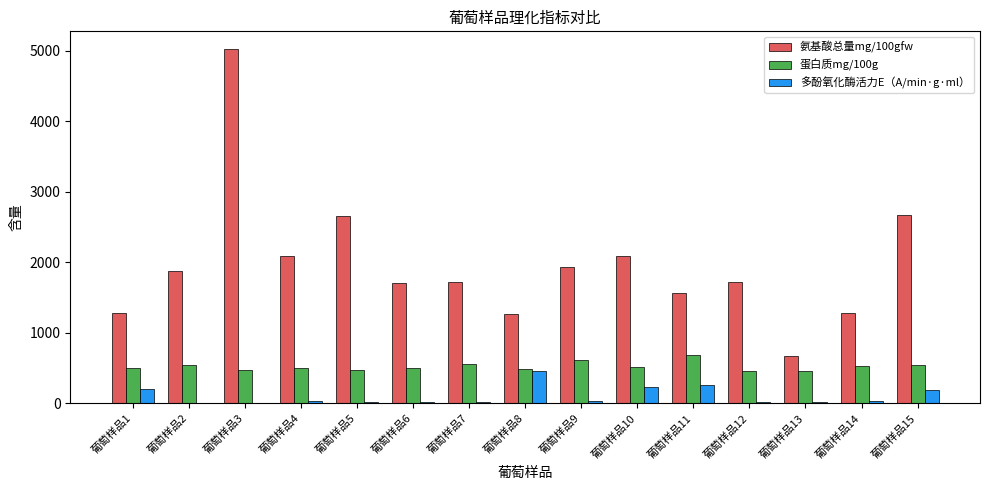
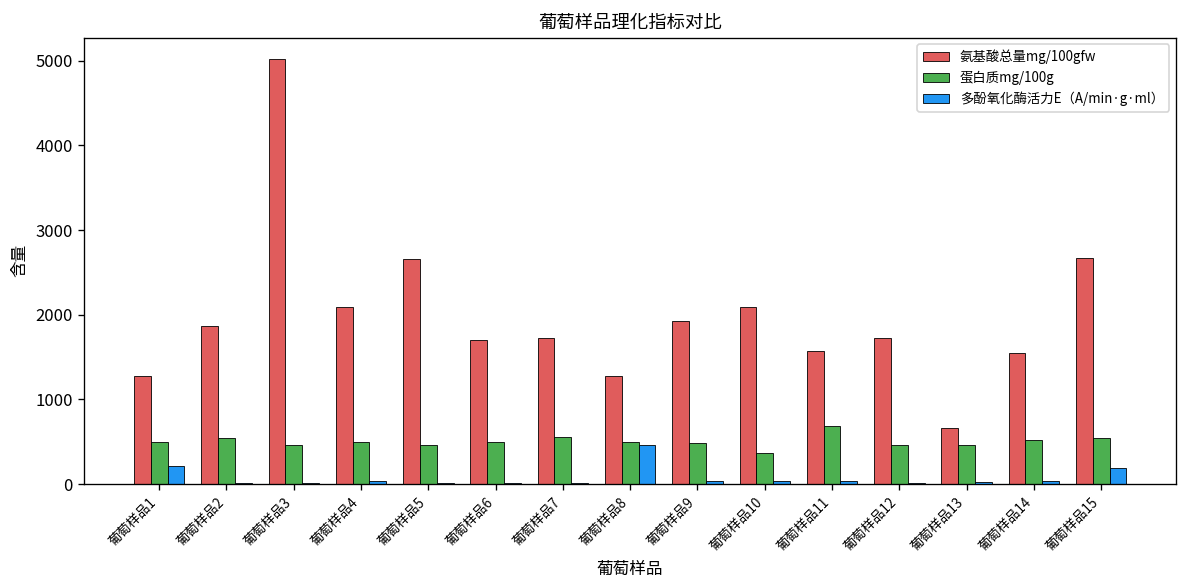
  {
    "氨基酸总量mg/100gfw": {
      "葡萄样品1": 1300,
      "葡萄样品2": 1900,
      "葡萄样品3": 5000,
      "葡萄样品4": 2100,
      "葡萄样品5": 2700,
      "葡萄样品6": 1700,
      "葡萄样品7": 1700,
      "葡萄样品8": 1300,
      "葡萄样品9": 1900,
      "葡萄样品10": 2100,
      "葡萄样品11": 1600,
      "葡萄样品12": 1700,
      "葡萄样品13": 700,
-     "葡萄样品14": 1300,
+     "葡萄样品14": 1500,
      "葡萄样品15": 2700
    },
    "蛋白质mg/100g": {
      "葡萄样品1": 500,
      "葡萄样品2": 500,
      "葡萄样品3": 500,
      "葡萄样品4": 500,
      "葡萄样品5": 500,
      "葡萄样品6": 500,
      "葡萄样品7": 600,
      "葡萄样品8": 500,
-     "葡萄样品9": 600,
-     "葡萄样品10": 500,
+     "葡萄样品9": 500,
+     "葡萄样品10": 400,
      "葡萄样品11": 700,
      "葡萄样品12": 500,
      "葡萄样品13": 500,
      "葡萄样品14": 500,
      "葡萄样品15": 500
    },
    "多酚氧化酶活力E（A/min·g·ml）": {
      "葡萄样品1": 200,
      "葡萄样品8": 500,
-     "葡萄样品10": 200,
-     "葡萄样品11": 300,
+     "葡萄样品10": 0,
+     "葡萄样品11": 0,
      "葡萄样品15": 200
    }
  }
